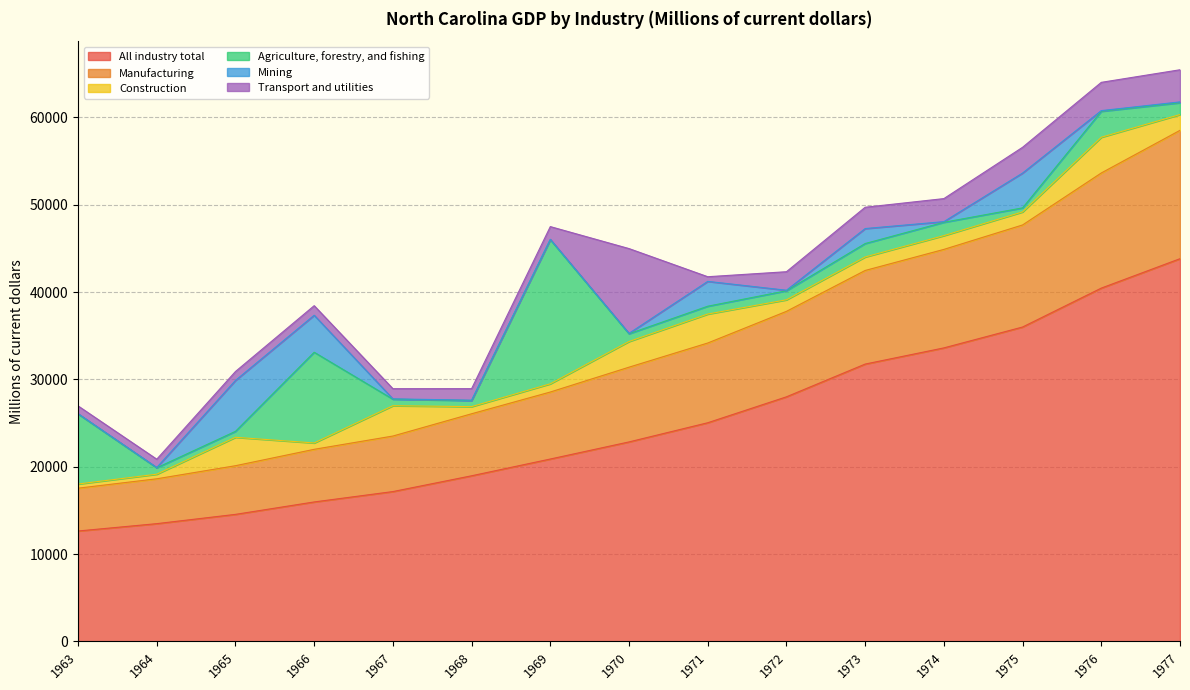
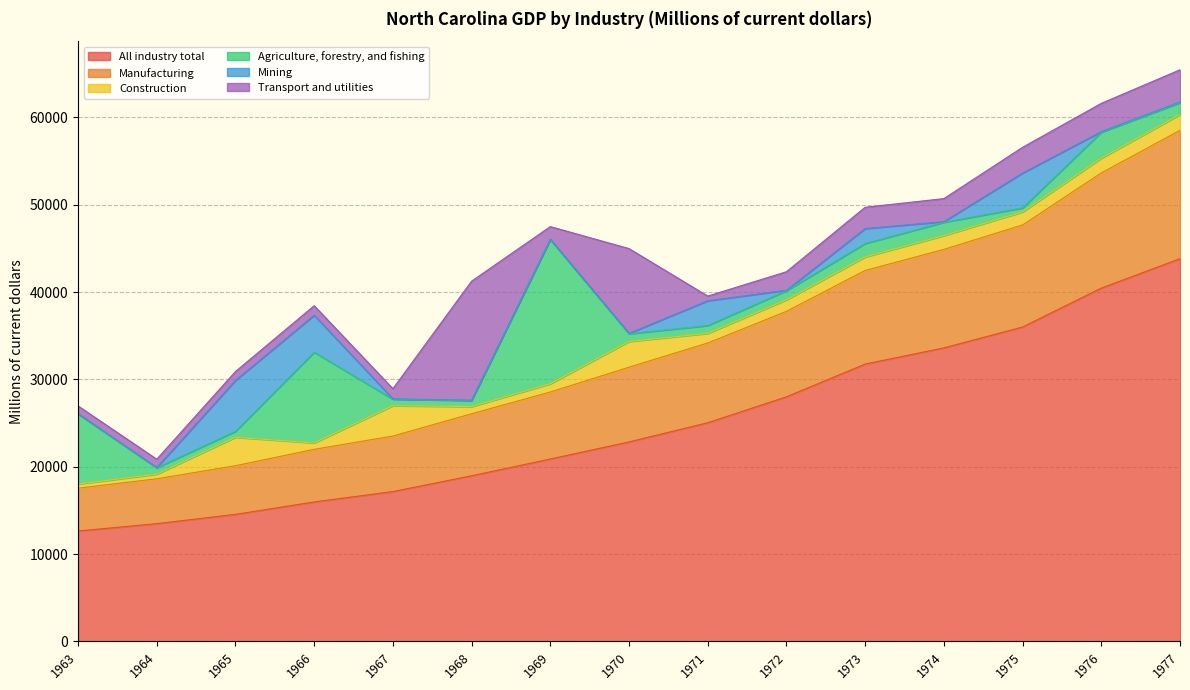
  {
    "Construction": {
      "1963": 0,
      "1964": 1000,
      "1965": 3000,
      "1966": 1000,
      "1967": 3000,
      "1968": 1000,
      "1969": 1000,
      "1970": 3000,
-     "1971": 3000,
+     "1971": 1000,
      "1972": 1000,
      "1973": 2000,
      "1974": 2000,
      "1975": 1000,
-     "1976": 4000,
+     "1976": 2000,
      "1977": 2000
    },
    "Agriculture, forestry, and fishing": {
      "1965": 1000,
      "1966": 10000,
      "1971": 1000,
      "1973": 2000,
      "1975": 0
    },
    "Mining": {
      "1965": 6000,
      "1966": 4000,
      "1971": 3000,
      "1973": 2000,
      "1975": 4000
    },
    "Transport and utilities": {
      "1963": 1000,
      "1964": 1000,
      "1965": 1000,
      "1966": 1000,
      "1967": 1000,
-     "1968": 1000,
+     "1968": 14000,
      "1969": 1000,
      "1970": 10000,
      "1971": 1000,
      "1972": 2000,
      "1973": 2000,
      "1974": 3000,
      "1975": 3000,
      "1976": 3000,
      "1977": 4000
    }
  }
